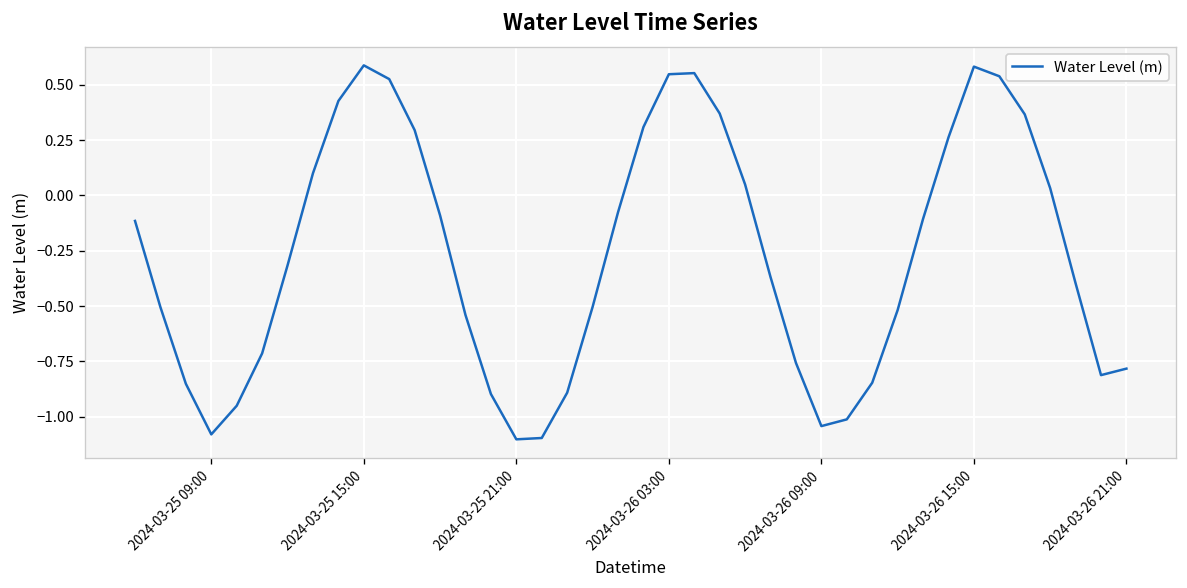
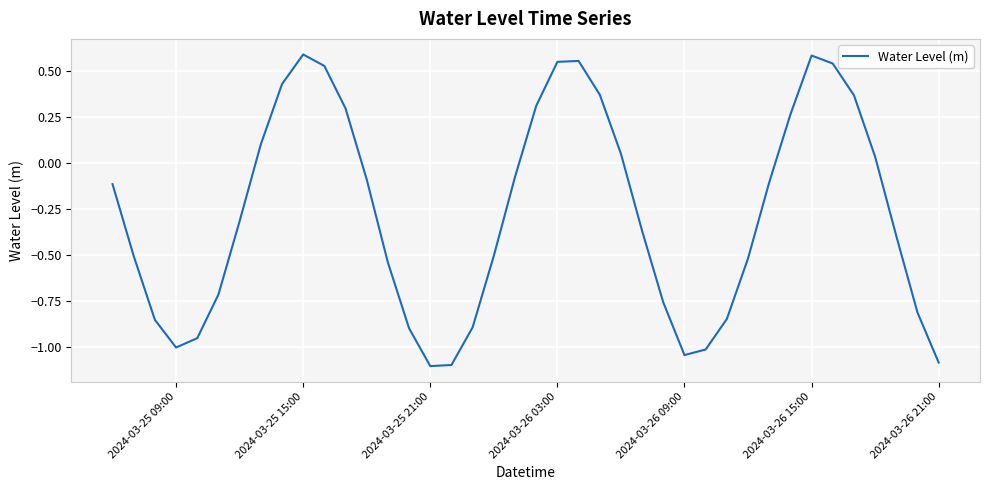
  {
-   "2024-03-25 09:00": -1.08,
+   "2024-03-25 09:00": -1.00,
    "2024-03-25 15:00": 0.59,
    "2024-03-25 21:00": -1.10,
    "2024-03-26 03:00": 0.55,
    "2024-03-26 09:00": -1.04,
    "2024-03-26 15:00": 0.58,
-   "2024-03-26 21:00": -0.78
+   "2024-03-26 21:00": -1.08
  }
